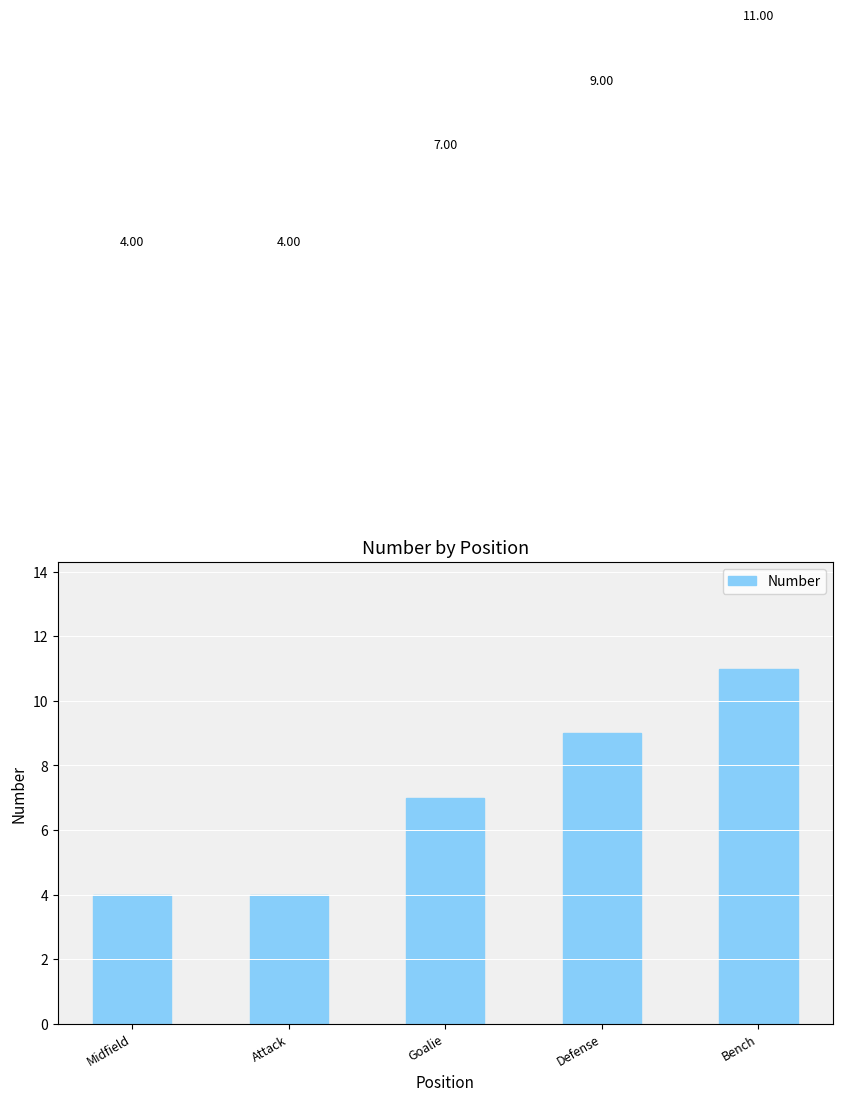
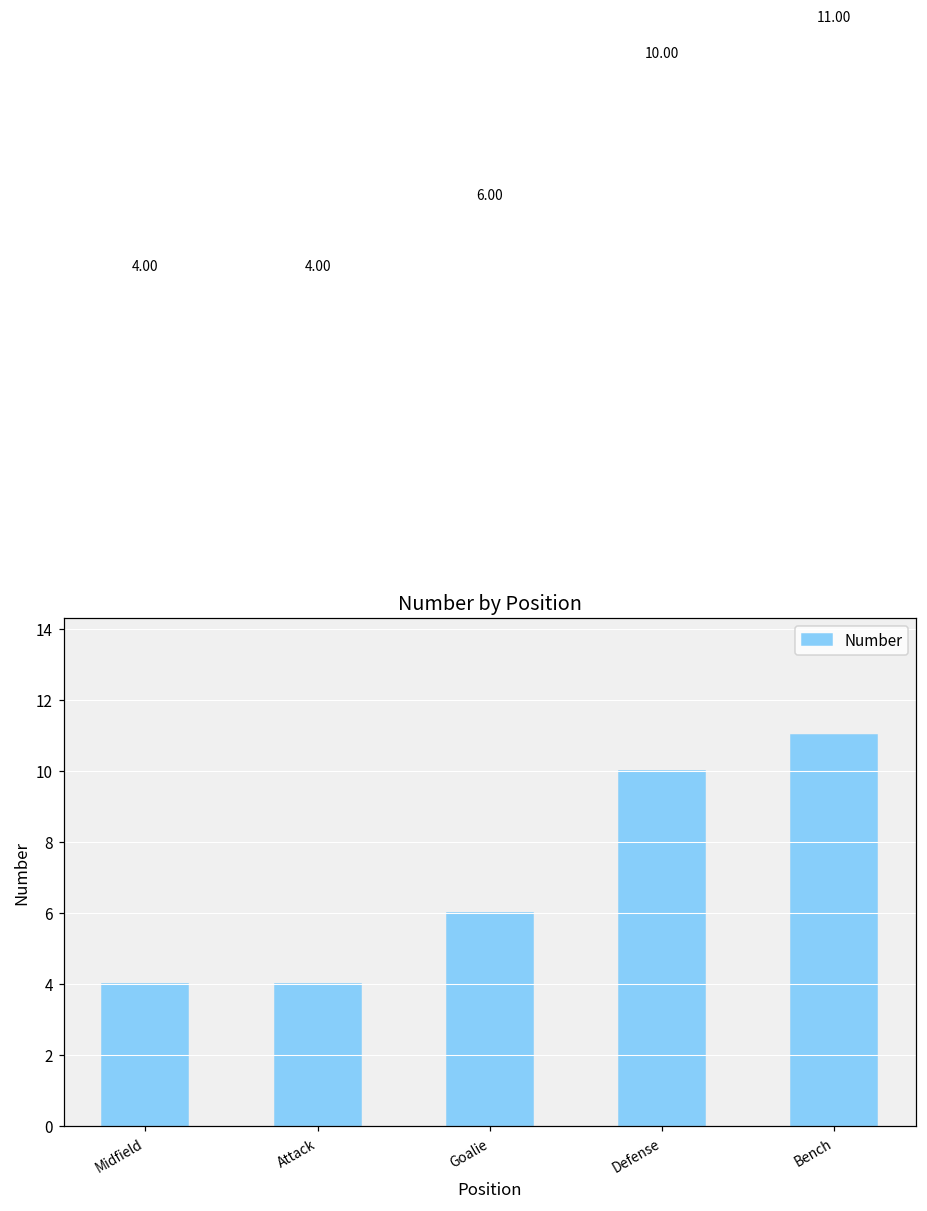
  {
-   "Goalie": 7.00,
-   "Defense": 9.00
+   "Goalie": 6.00,
+   "Defense": 10.00
  }
